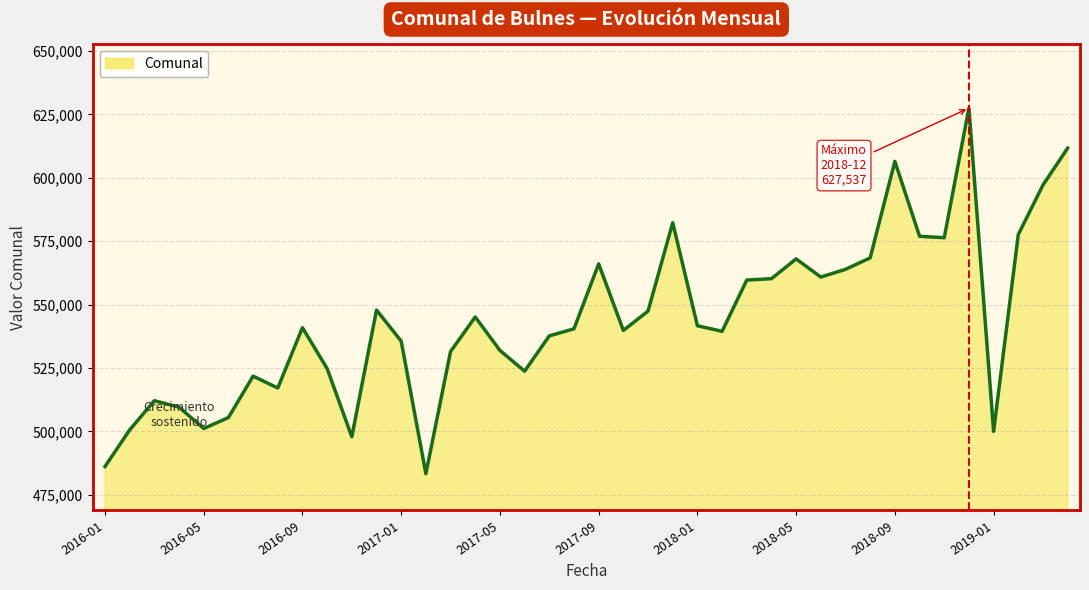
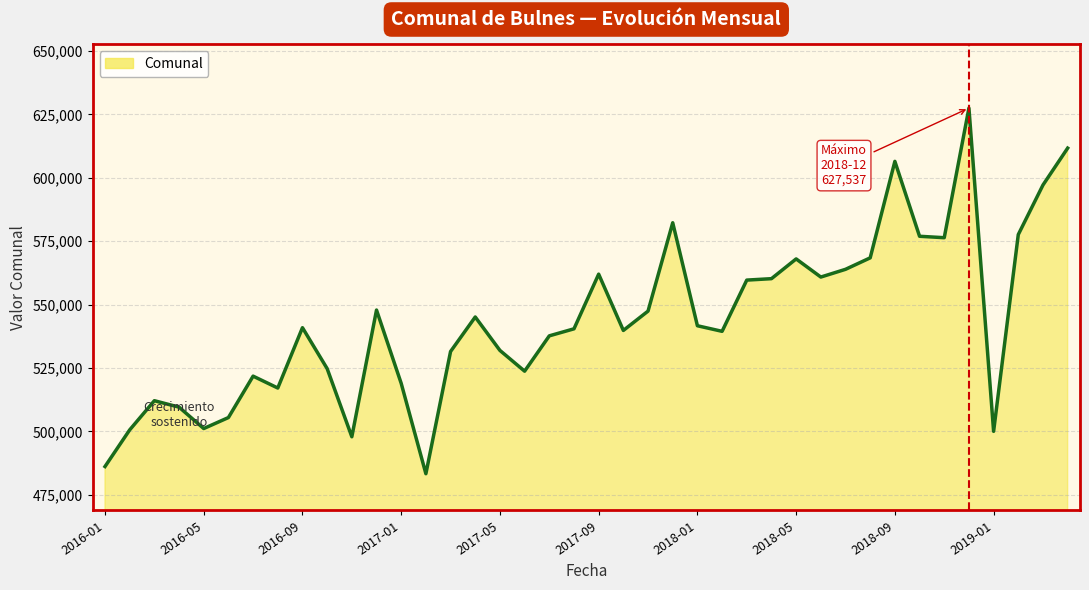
  {
    "2016-01": "486,000",
    "2016-05": "501,000",
    "2016-09": "541,000",
-   "2017-01": "536,000",
+   "2017-01": "519,000",
    "2017-05": "532,000",
-   "2017-09": "566,000",
+   "2017-09": "562,000",
    "2018-01": "542,000",
    "2018-05": "568,000",
    "2019-01": "500,000"
  }
